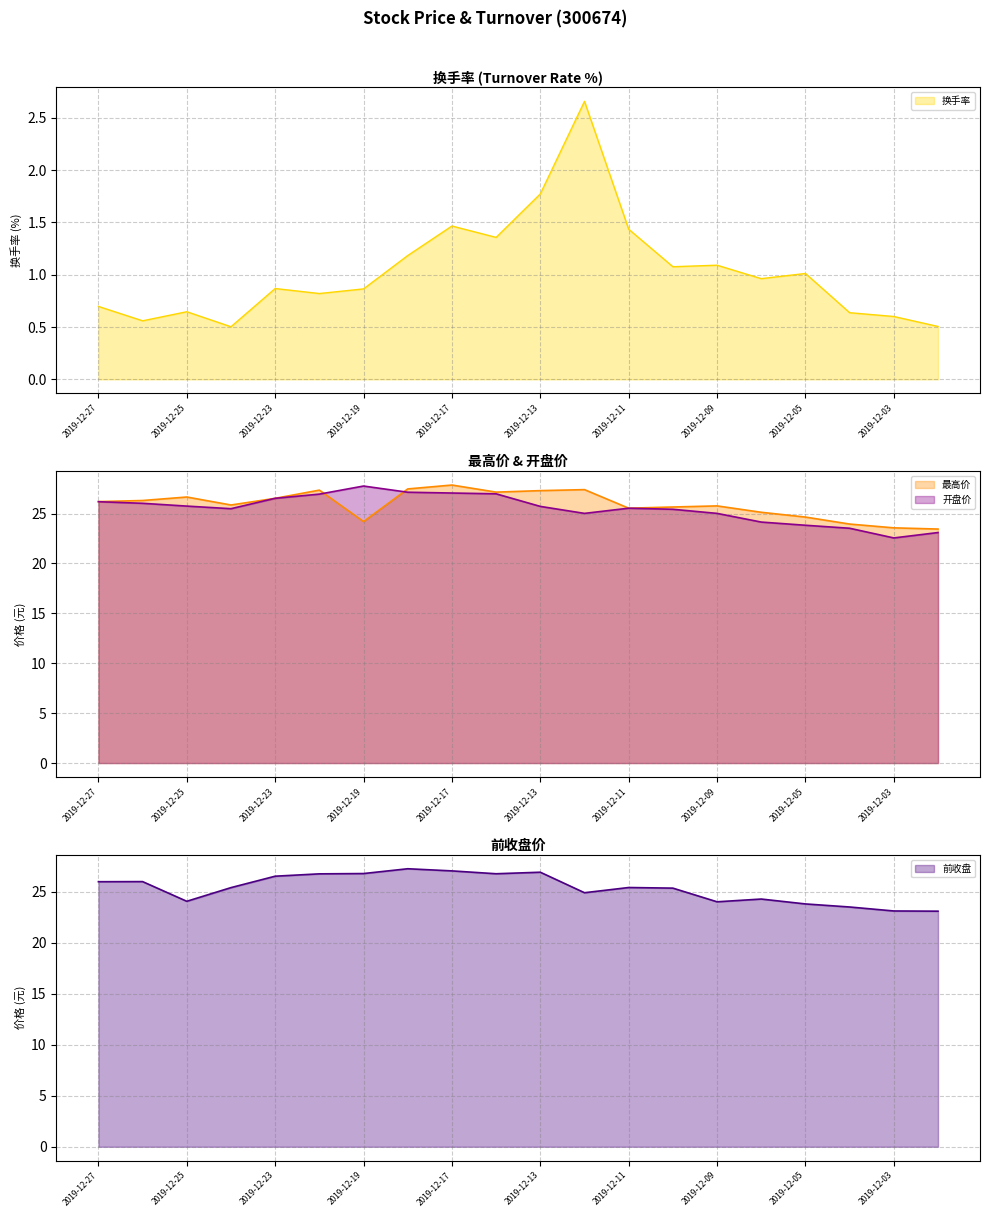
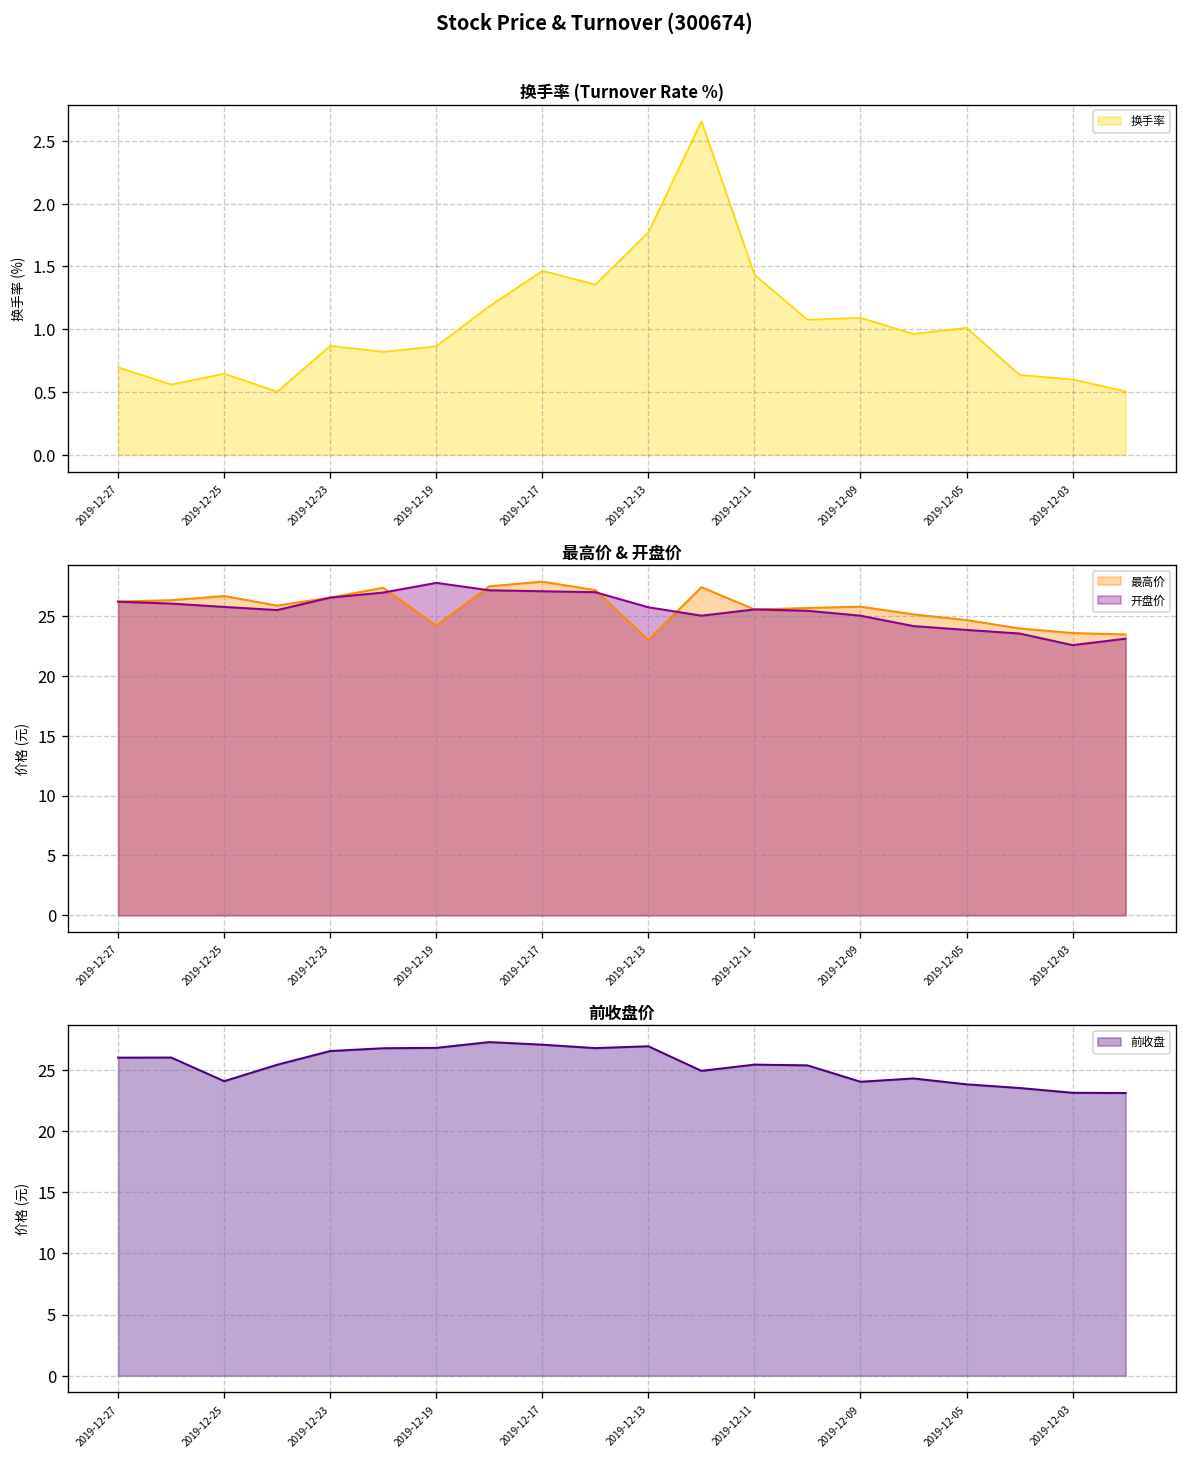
  {
    "换手率 (Turnover Rate %)": {
      "2019-12-27": 0.70,
      "2019-12-25": 0.65,
      "2019-12-23": 0.87,
      "2019-12-19": 0.86,
      "2019-12-17": 1.47,
      "2019-12-13": 1.77,
      "2019-12-11": 1.43,
      "2019-12-09": 1.09,
      "2019-12-05": 1.01,
      "2019-12-03": 0.60
    },
    "最高价 & 开盘价": {
      "最高价": {
        "2019-12-25": 27,
        "2019-12-19": 24,
        "2019-12-17": 28,
-       "2019-12-13": 27,
+       "2019-12-13": 23,
        "2019-12-09": 26,
        "2019-12-05": 25,
        "2019-12-03": 24
      },
      "开盘价": {
        "2019-12-25": 26,
        "2019-12-19": 28,
        "2019-12-17": 27,
        "2019-12-13": 26,
        "2019-12-09": 25,
        "2019-12-05": 24,
        "2019-12-03": 23
      }
    },
    "前收盘价": {
      "2019-12-27": 26.0,
      "2019-12-25": 24.1,
      "2019-12-23": 26.5,
      "2019-12-19": 26.8,
      "2019-12-17": 27.1,
      "2019-12-13": 26.9,
      "2019-12-11": 25.4,
      "2019-12-09": 24.0,
      "2019-12-05": 23.8,
      "2019-12-03": 23.1
    }
  }
